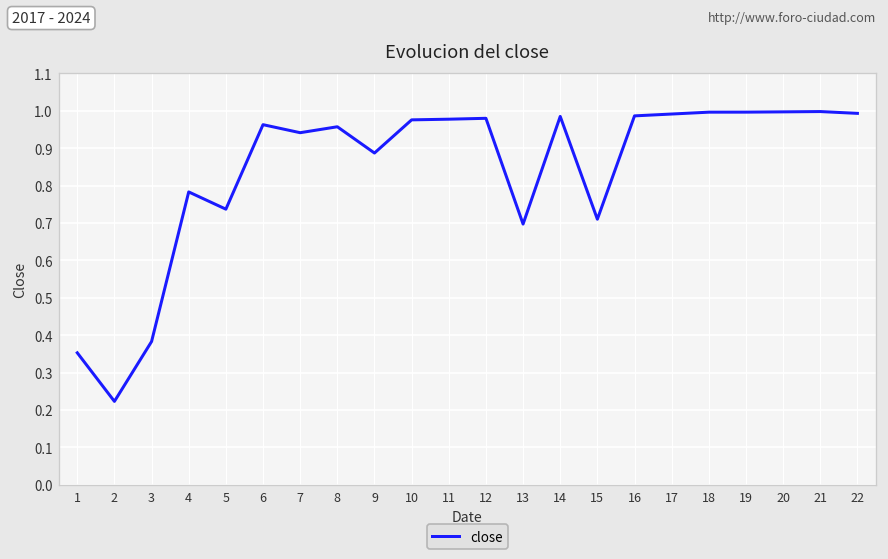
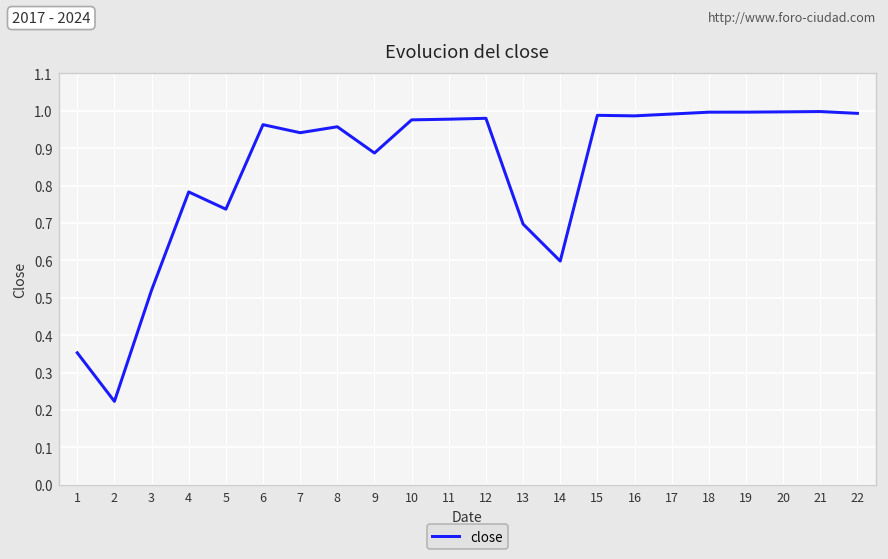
  {
    "1": 0.35,
    "2": 0.22,
-   "3": 0.38,
+   "3": 0.52,
    "4": 0.78,
    "5": 0.74,
    "6": 0.96,
    "7": 0.94,
    "8": 0.96,
    "9": 0.89,
    "10": 0.98,
    "11": 0.98,
    "12": 0.98,
    "13": 0.70,
-   "14": 0.98,
-   "15": 0.71,
+   "14": 0.60,
+   "15": 0.99,
    "16": 0.99,
    "17": 0.99,
    "18": 1.00,
    "19": 1.00,
    "20": 1.00,
    "21": 1.00,
    "22": 0.99
  }
